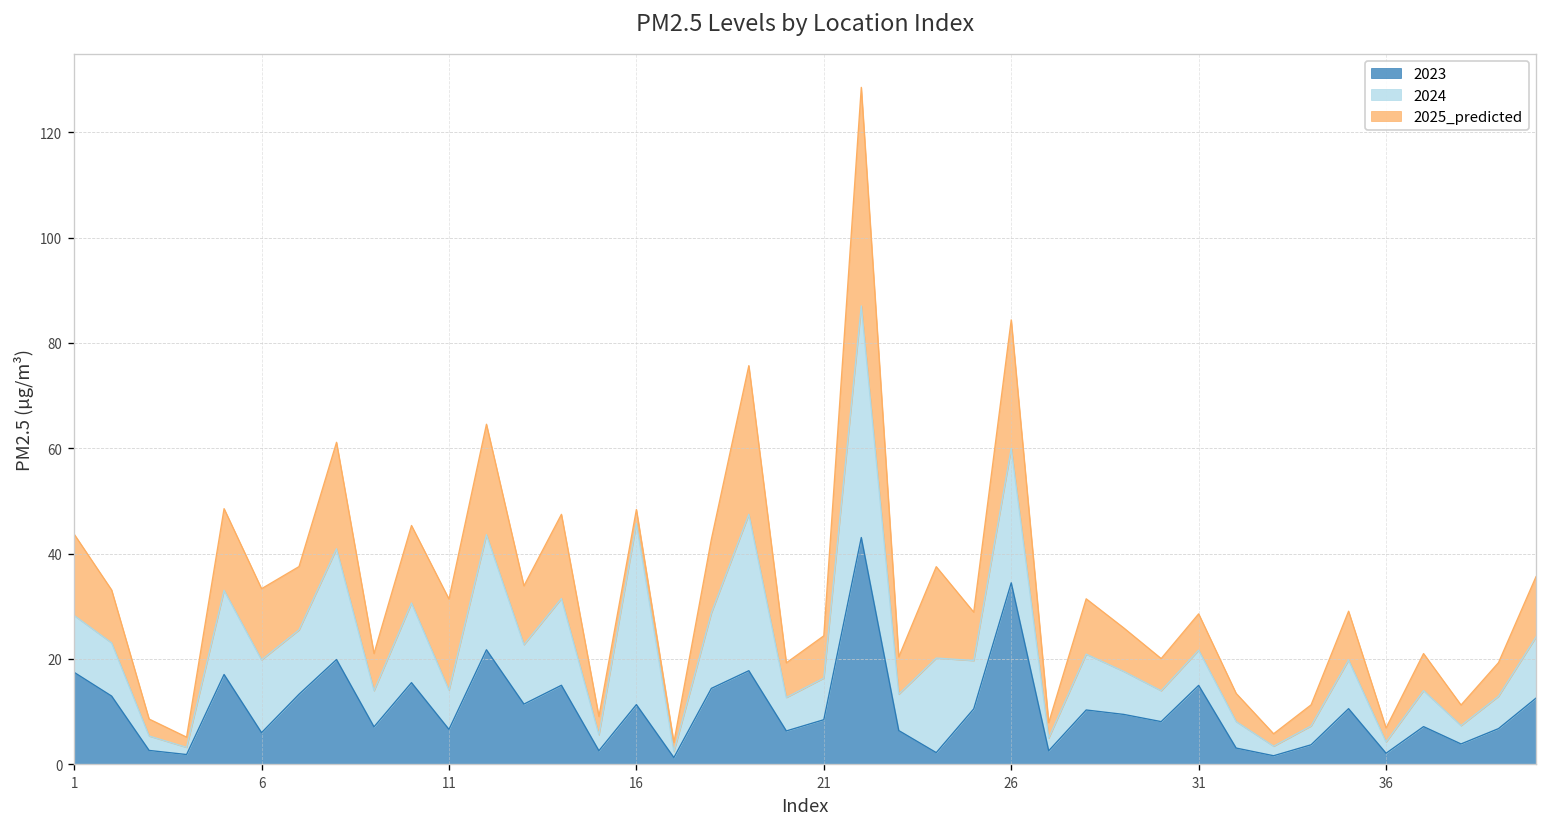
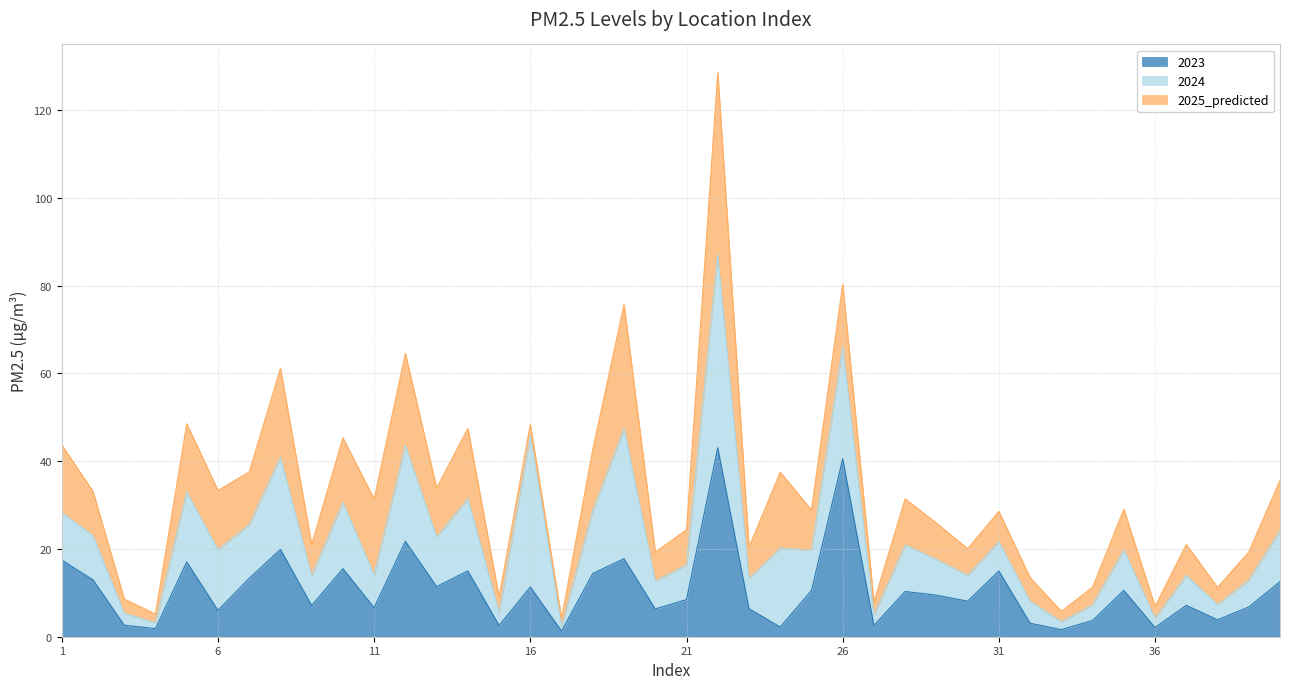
  {
    "2023": {
      "1": 17,
      "6": 6,
      "11": 7,
      "16": 11,
      "21": 8,
-     "26": 34,
+     "26": 41,
      "31": 15,
      "36": 2
    },
    "2024": {
      "1": 11,
      "6": 14,
      "11": 7,
      "16": 34,
      "21": 8,
      "26": 26,
      "31": 7,
      "36": 2
    },
    "2025_predicted": {
      "1": 15,
      "6": 14,
      "11": 17,
      "16": 3,
      "21": 8,
-     "26": 24,
+     "26": 14,
      "31": 7,
      "36": 3
    }
  }
